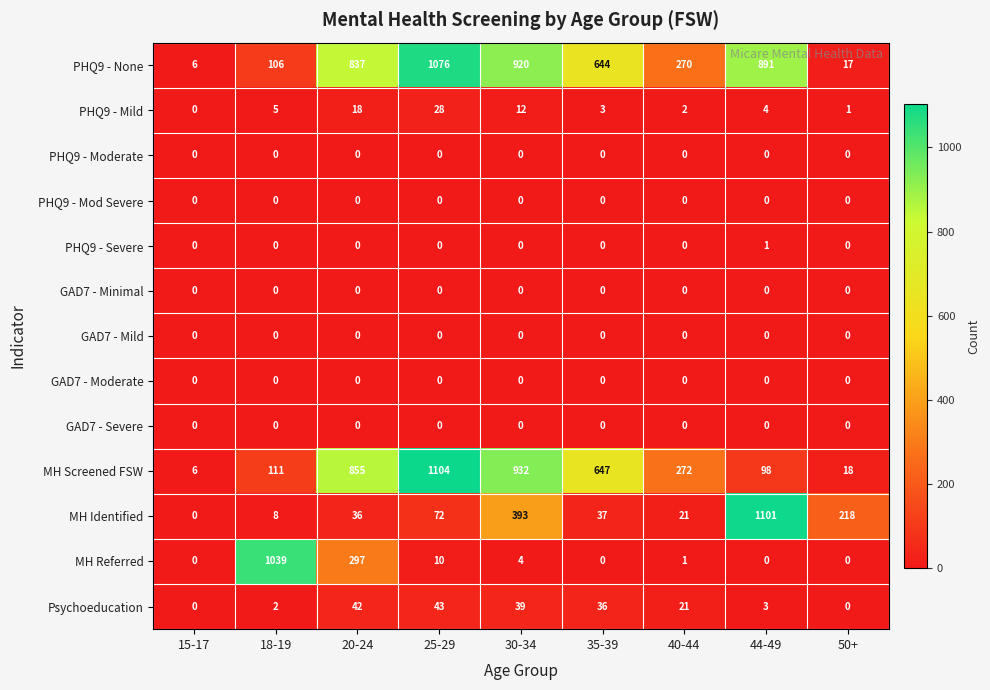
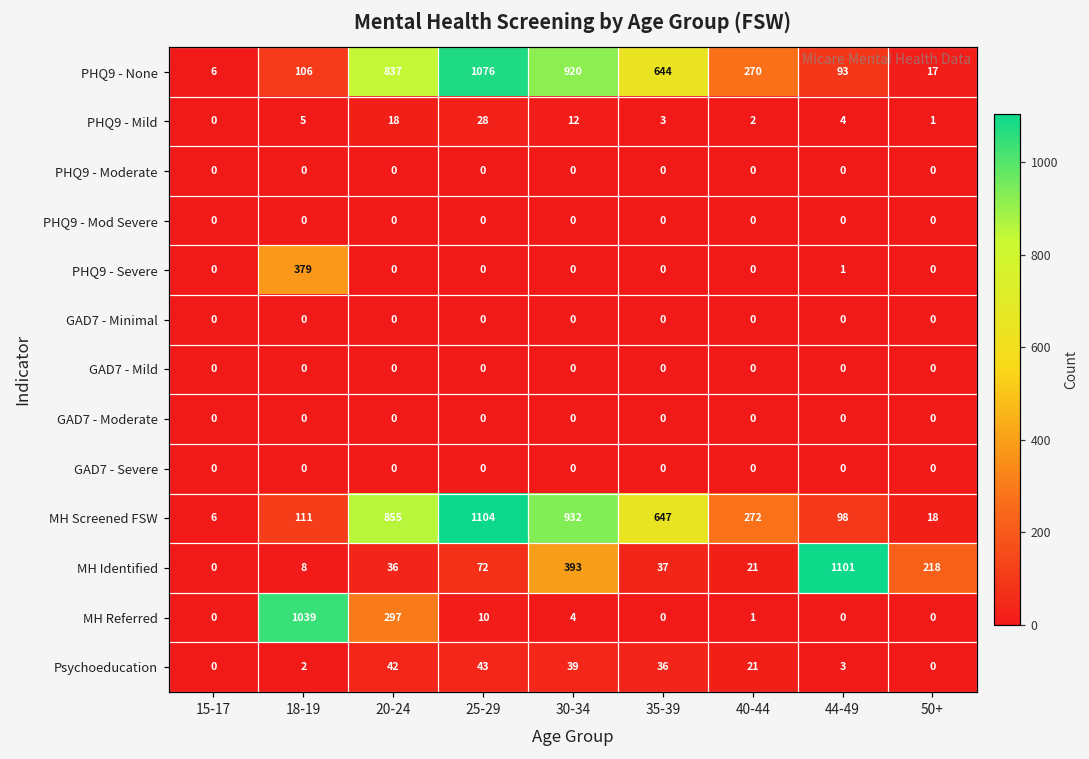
  {
    "PHQ9 - None": {
      "15-17": 6,
      "18-19": 106,
      "20-24": 837,
      "25-29": 1076,
      "30-34": 920,
      "35-39": 644,
      "40-44": 270,
-     "44-49": 891,
+     "44-49": 93,
      "50+": 17
    },
    "PHQ9 - Mild": {
      "15-17": 0,
      "18-19": 5,
      "20-24": 18,
      "25-29": 28,
      "30-34": 12,
      "35-39": 3,
      "40-44": 2,
      "44-49": 4,
      "50+": 1
    },
    "PHQ9 - Moderate": {
      "15-17": 0,
      "18-19": 0,
      "20-24": 0,
      "25-29": 0,
      "30-34": 0,
      "35-39": 0,
      "40-44": 0,
      "44-49": 0,
      "50+": 0
    },
    "PHQ9 - Mod Severe": {
      "15-17": 0,
      "18-19": 0,
      "20-24": 0,
      "25-29": 0,
      "30-34": 0,
      "35-39": 0,
      "40-44": 0,
      "44-49": 0,
      "50+": 0
    },
    "PHQ9 - Severe": {
      "15-17": 0,
-     "18-19": 0,
+     "18-19": 379,
      "20-24": 0,
      "25-29": 0,
      "30-34": 0,
      "35-39": 0,
      "40-44": 0,
      "44-49": 1,
      "50+": 0
    },
    "GAD7 - Minimal": {
      "15-17": 0,
      "18-19": 0,
      "20-24": 0,
      "25-29": 0,
      "30-34": 0,
      "35-39": 0,
      "40-44": 0,
      "44-49": 0,
      "50+": 0
    },
    "GAD7 - Mild": {
      "15-17": 0,
      "18-19": 0,
      "20-24": 0,
      "25-29": 0,
      "30-34": 0,
      "35-39": 0,
      "40-44": 0,
      "44-49": 0,
      "50+": 0
    },
    "GAD7 - Moderate": {
      "15-17": 0,
      "18-19": 0,
      "20-24": 0,
      "25-29": 0,
      "30-34": 0,
      "35-39": 0,
      "40-44": 0,
      "44-49": 0,
      "50+": 0
    },
    "GAD7 - Severe": {
      "15-17": 0,
      "18-19": 0,
      "20-24": 0,
      "25-29": 0,
      "30-34": 0,
      "35-39": 0,
      "40-44": 0,
      "44-49": 0,
      "50+": 0
    },
    "MH Screened FSW": {
      "15-17": 6,
      "18-19": 111,
      "20-24": 855,
      "25-29": 1104,
      "30-34": 932,
      "35-39": 647,
      "40-44": 272,
      "44-49": 98,
      "50+": 18
    },
    "MH Identified": {
      "15-17": 0,
      "18-19": 8,
      "20-24": 36,
      "25-29": 72,
      "30-34": 393,
      "35-39": 37,
      "40-44": 21,
      "44-49": 1101,
      "50+": 218
    },
    "MH Referred": {
      "15-17": 0,
      "18-19": 1039,
      "20-24": 297,
      "25-29": 10,
      "30-34": 4,
      "35-39": 0,
      "40-44": 1,
      "44-49": 0,
      "50+": 0
    },
    "Psychoeducation": {
      "15-17": 0,
      "18-19": 2,
      "20-24": 42,
      "25-29": 43,
      "30-34": 39,
      "35-39": 36,
      "40-44": 21,
      "44-49": 3,
      "50+": 0
    }
  }
